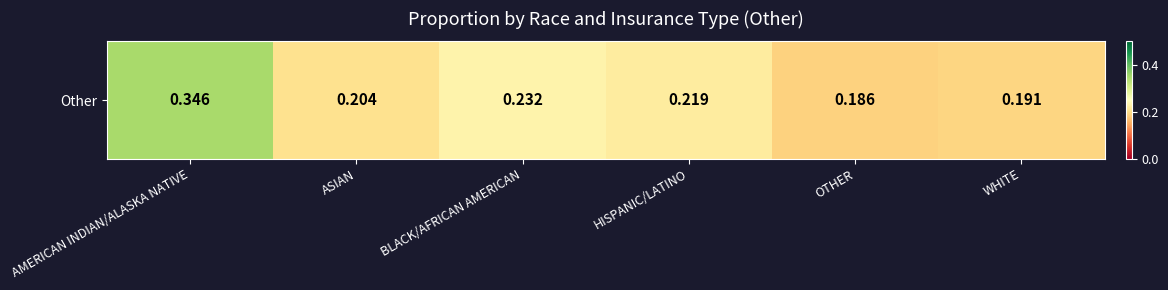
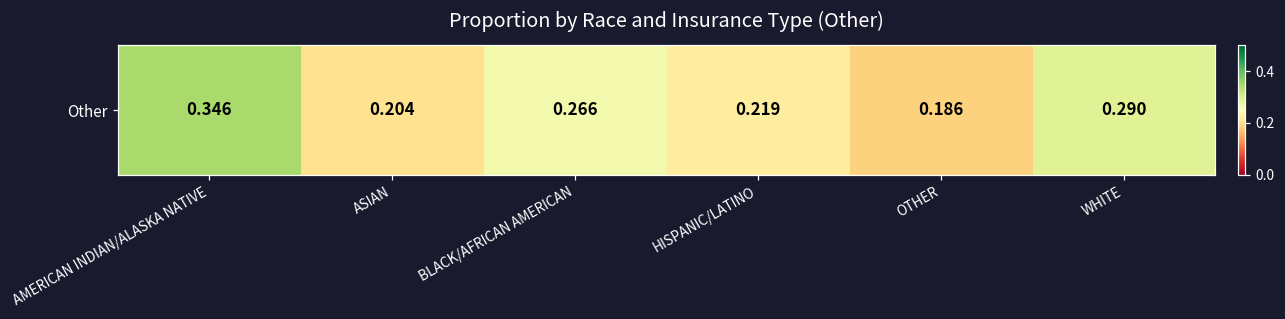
  {
    "Other": {
      "AMERICAN INDIAN/ALASKA NATIVE": 0.346,
      "ASIAN": 0.204,
-     "BLACK/AFRICAN AMERICAN": 0.232,
+     "BLACK/AFRICAN AMERICAN": 0.266,
      "HISPANIC/LATINO": 0.219,
      "OTHER": 0.186,
-     "WHITE": 0.191
+     "WHITE": 0.290
    }
  }
